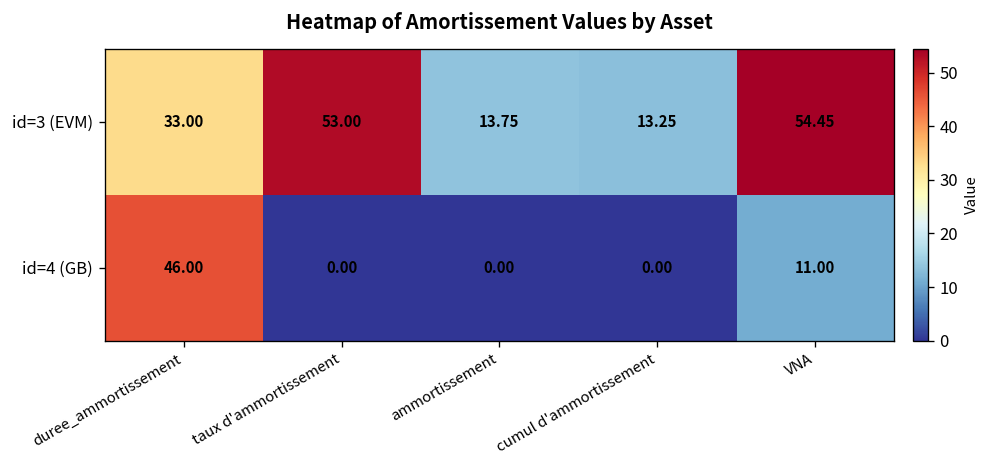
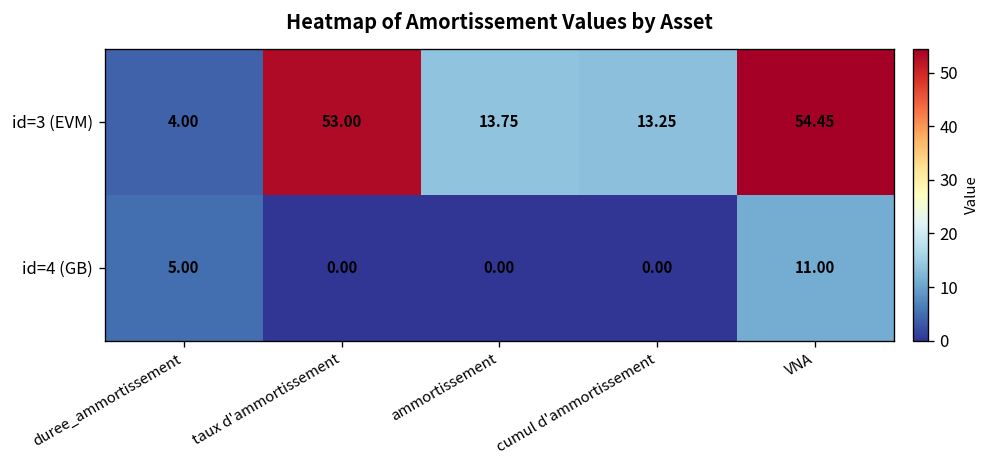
  {
    "id=3 (EVM)": {
-     "duree_ammortissement": 33.00,
+     "duree_ammortissement": 4.00,
      "taux d'ammortissement": 53.00,
      "ammortissement": 13.75,
      "cumul d'ammortissement": 13.25,
      "VNA": 54.45
    },
    "id=4 (GB)": {
-     "duree_ammortissement": 46.00,
+     "duree_ammortissement": 5.00,
      "taux d'ammortissement": 0.00,
      "ammortissement": 0.00,
      "cumul d'ammortissement": 0.00,
      "VNA": 11.00
    }
  }
